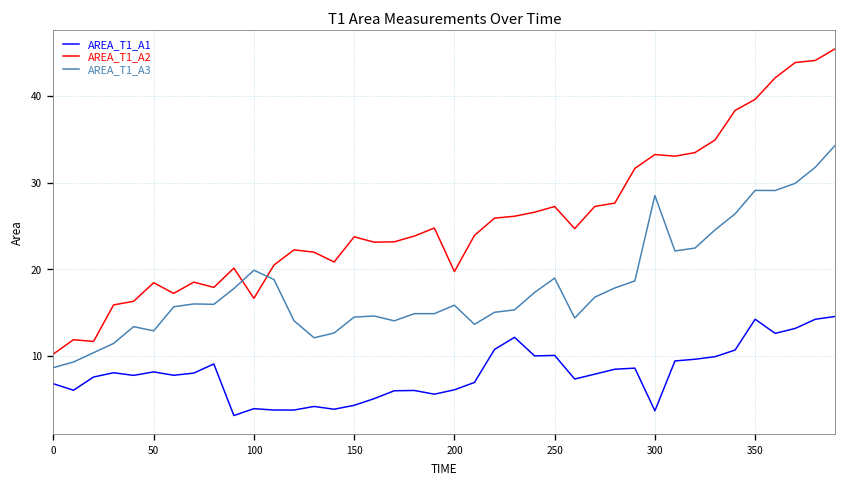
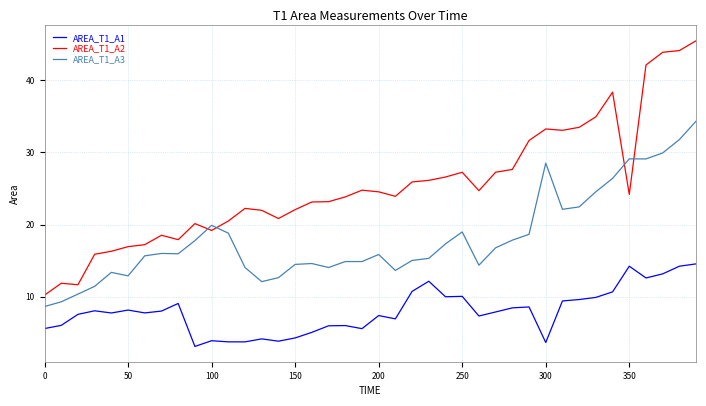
  {
    "AREA_T1_A1": {
-     "0": 7,
+     "0": 6,
      "50": 8,
      "100": 4,
      "150": 4,
-     "200": 6,
+     "200": 7,
      "250": 10,
      "300": 4,
      "350": 14
    },
    "AREA_T1_A2": {
      "0": 10,
-     "50": 18,
-     "100": 17,
-     "150": 24,
-     "200": 20,
+     "50": 17,
+     "100": 19,
+     "150": 22,
+     "200": 25,
      "250": 27,
      "300": 33,
-     "350": 40
+     "350": 24
    },
    "AREA_T1_A3": {
      "0": 9,
      "50": 13,
      "100": 20,
      "150": 14,
      "200": 16,
      "250": 19,
      "300": 29,
      "350": 29
    }
  }
